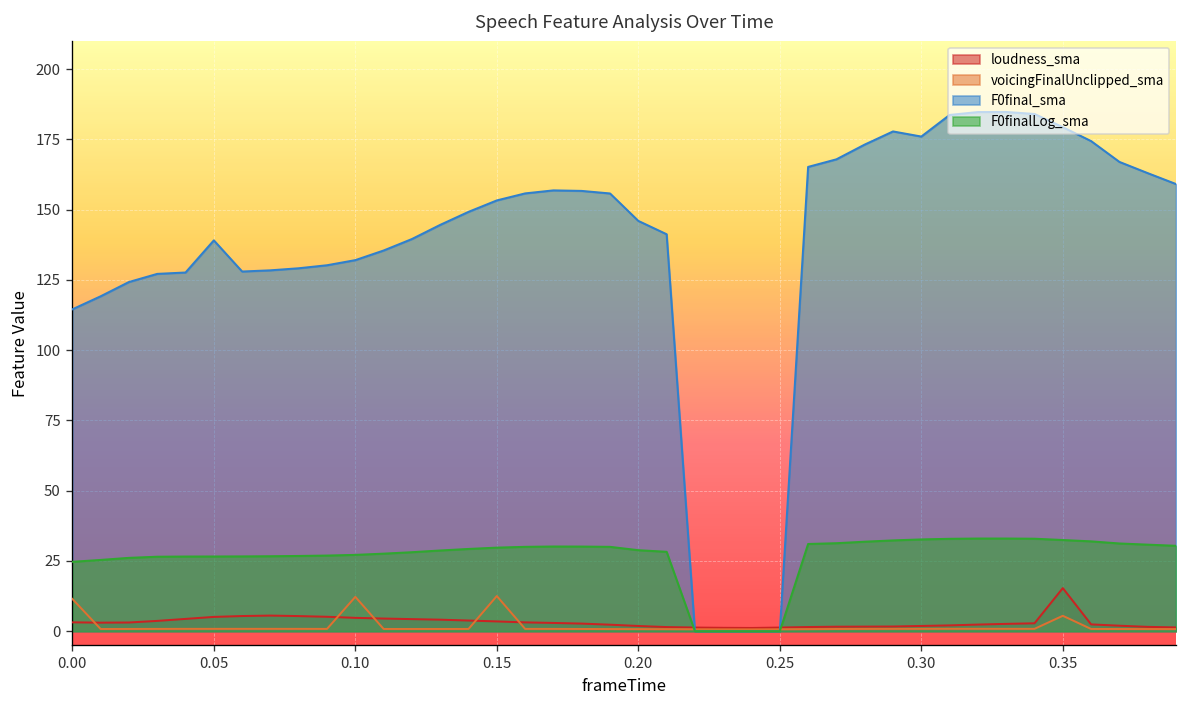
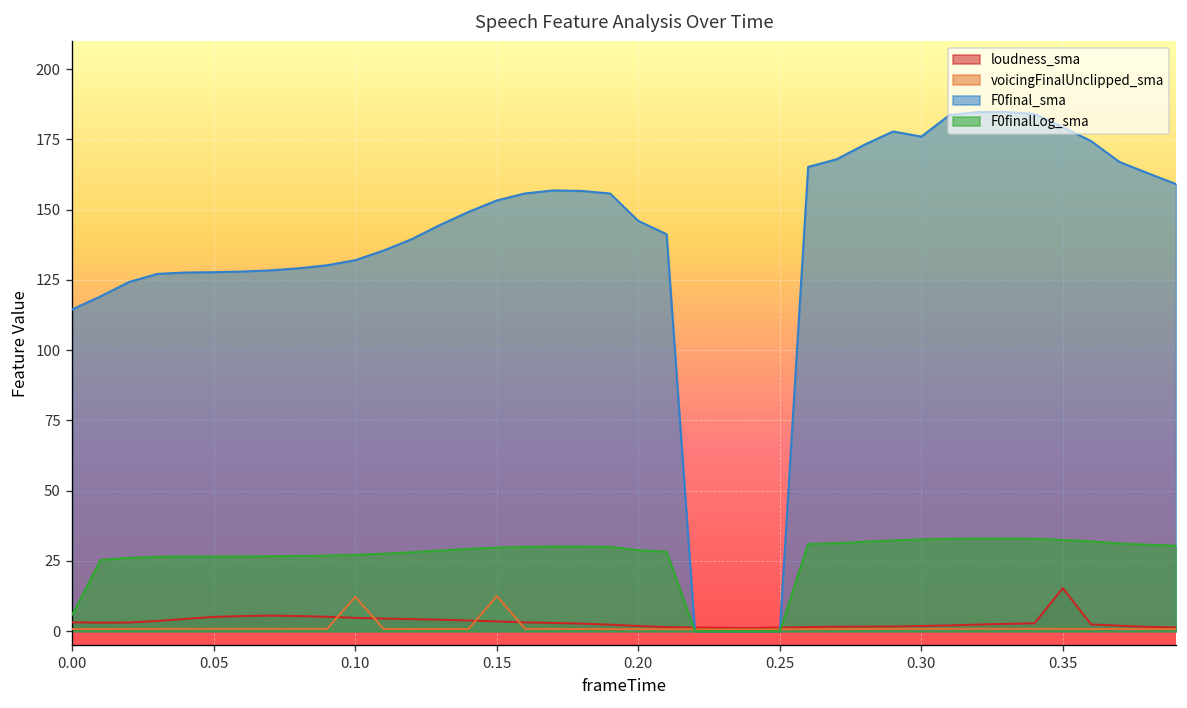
  {
    "loudness_sma": {
      "0.00": 3,
      "0.05": 5,
      "0.10": 5,
      "0.15": 3,
      "0.20": 2,
      "0.35": 15
    },
    "voicingFinalUnclipped_sma": {
-     "0.00": 11,
+     "0.00": 1,
      "0.05": 1,
      "0.10": 12,
      "0.15": 13,
      "0.20": 1,
-     "0.35": 5
+     "0.35": 1
    },
    "F0final_sma": {
      "0.00": 115,
-     "0.05": 139,
+     "0.05": 128,
      "0.10": 132,
      "0.15": 153,
      "0.20": 146,
      "0.30": 176
    },
    "F0finalLog_sma": {
-     "0.00": 25,
+     "0.00": 6,
      "0.05": 27,
      "0.10": 27,
      "0.15": 30,
      "0.20": 29,
      "0.30": 33,
      "0.35": 32
    }
  }
